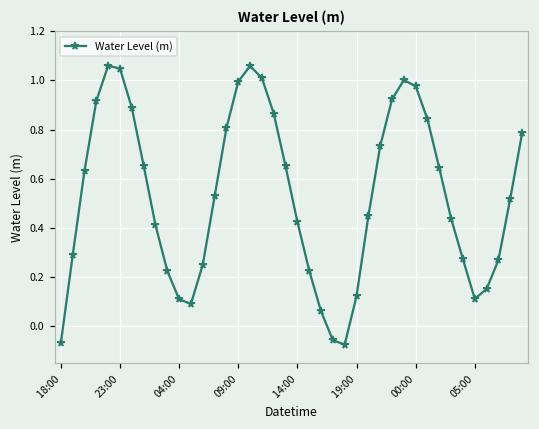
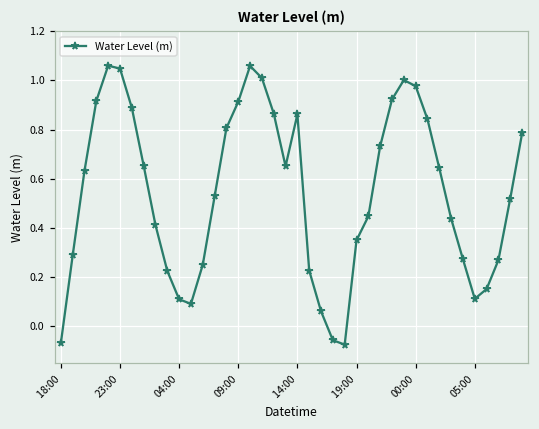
  {
    "18:00": -0.07,
    "23:00": 1.05,
    "04:00": 0.11,
-   "09:00": 0.99,
-   "14:00": 0.42,
-   "19:00": 0.12,
+   "09:00": 0.91,
+   "14:00": 0.86,
+   "19:00": 0.35,
    "00:00": 0.98,
    "05:00": 0.11
  }
